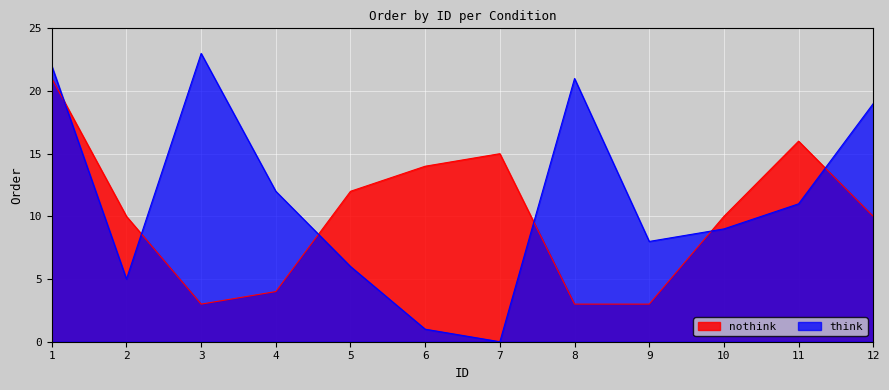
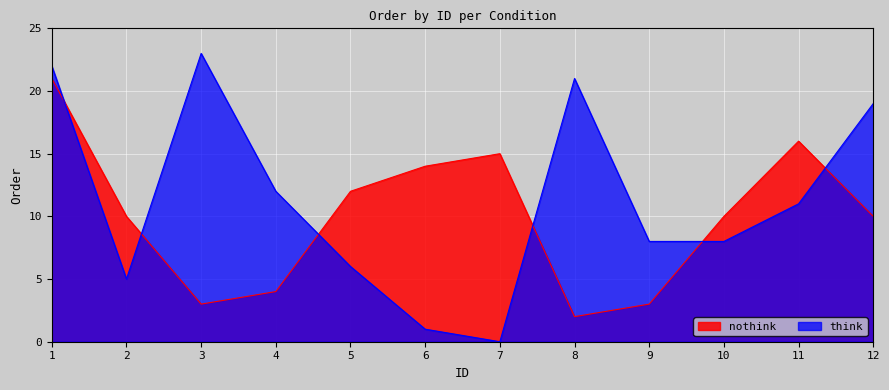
  {
    "nothink": {
      "1": 21,
      "2": 10,
      "3": 3,
      "4": 4,
      "5": 12,
      "6": 14,
      "7": 15,
-     "8": 3,
+     "8": 2,
      "9": 3,
      "10": 10,
      "11": 16,
      "12": 10
    },
    "think": {
      "1": 22,
      "2": 5,
      "3": 23,
      "4": 12,
      "5": 6,
      "6": 1,
      "7": 0,
      "8": 21,
      "9": 8,
-     "10": 9,
+     "10": 8,
      "11": 11,
      "12": 19
    }
  }
